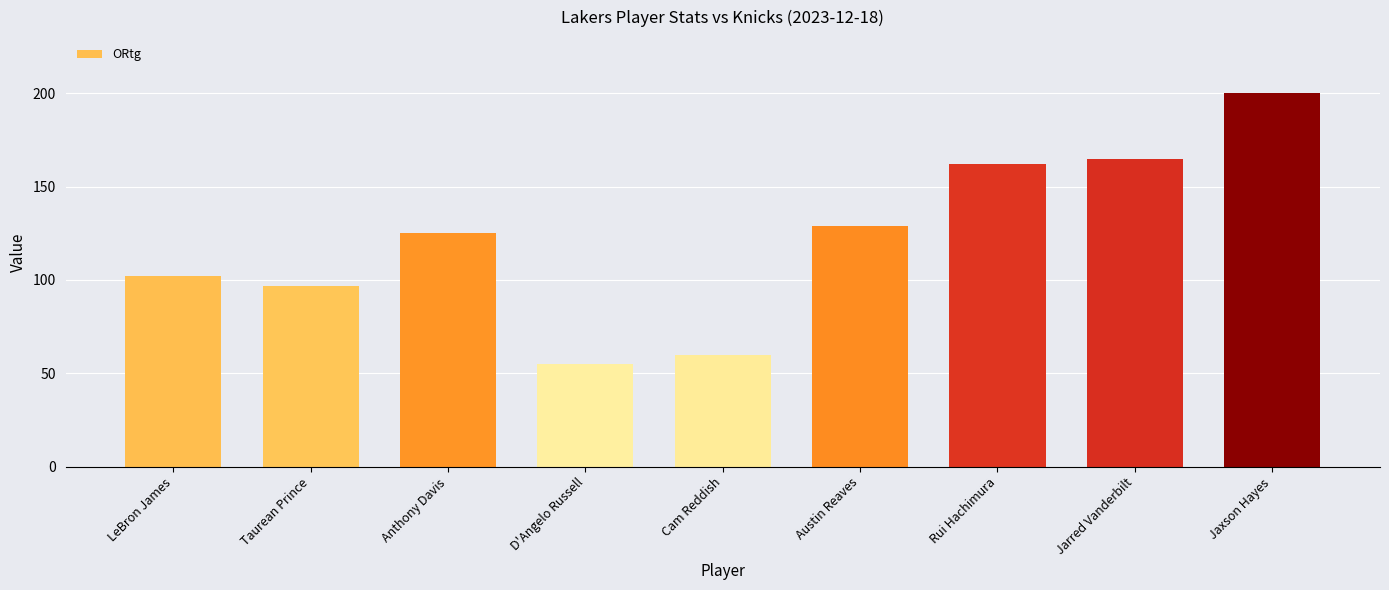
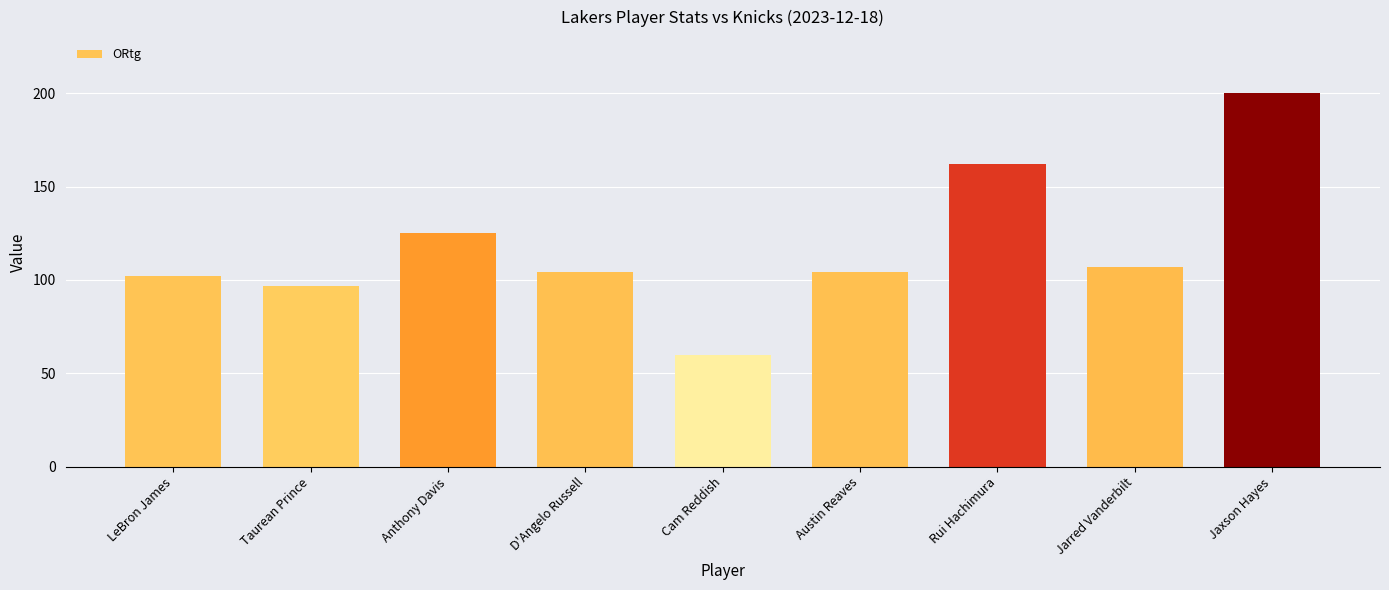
  {
    "LeBron James": 102,
    "Taurean Prince": 97,
    "Anthony Davis": 125,
-   "D'Angelo Russell": 55,
+   "D'Angelo Russell": 104,
    "Cam Reddish": 60,
-   "Austin Reaves": 129,
+   "Austin Reaves": 104,
    "Rui Hachimura": 162,
-   "Jarred Vanderbilt": 165,
+   "Jarred Vanderbilt": 107,
    "Jaxson Hayes": 200
  }
